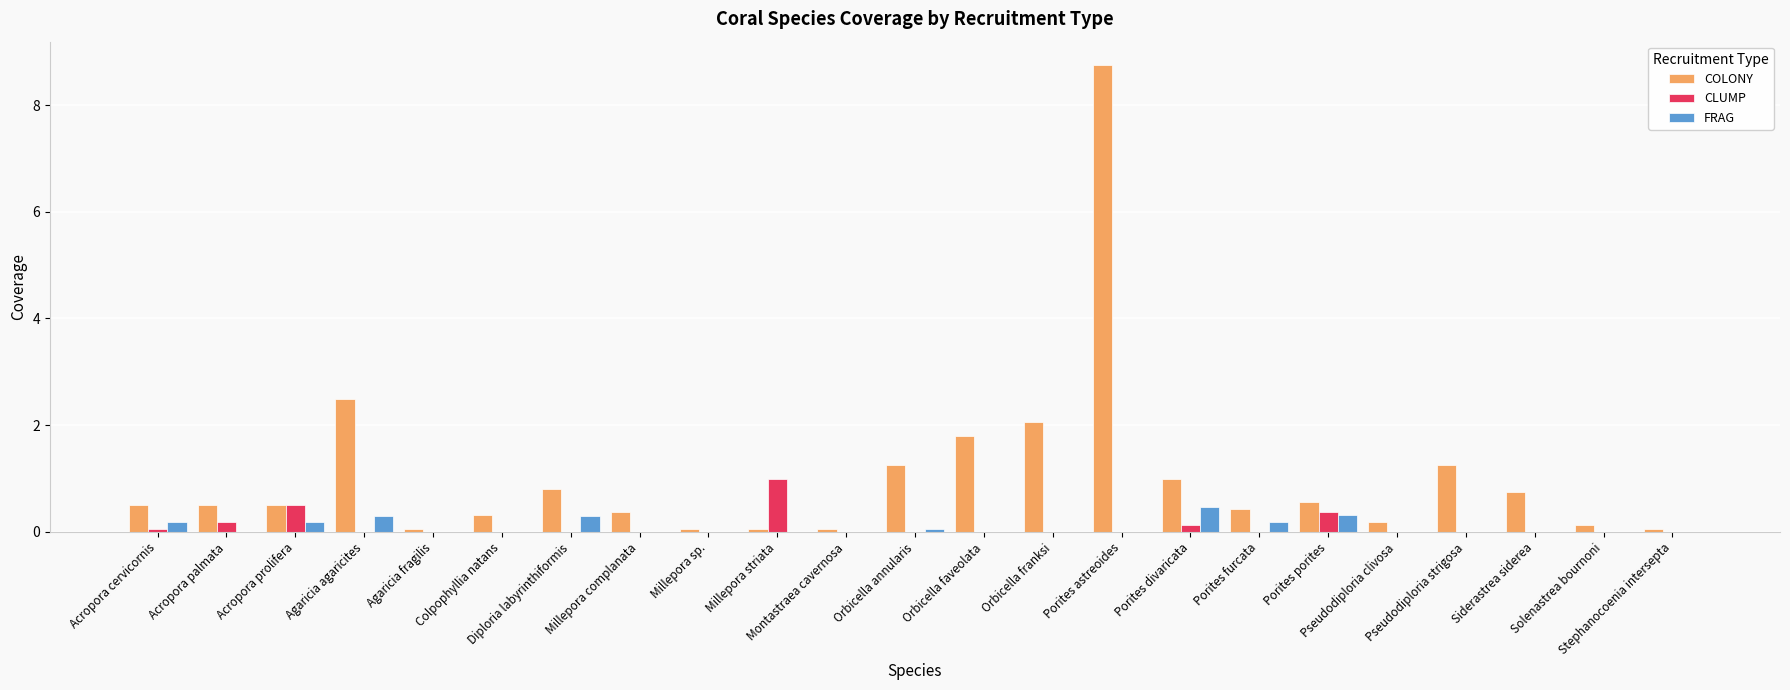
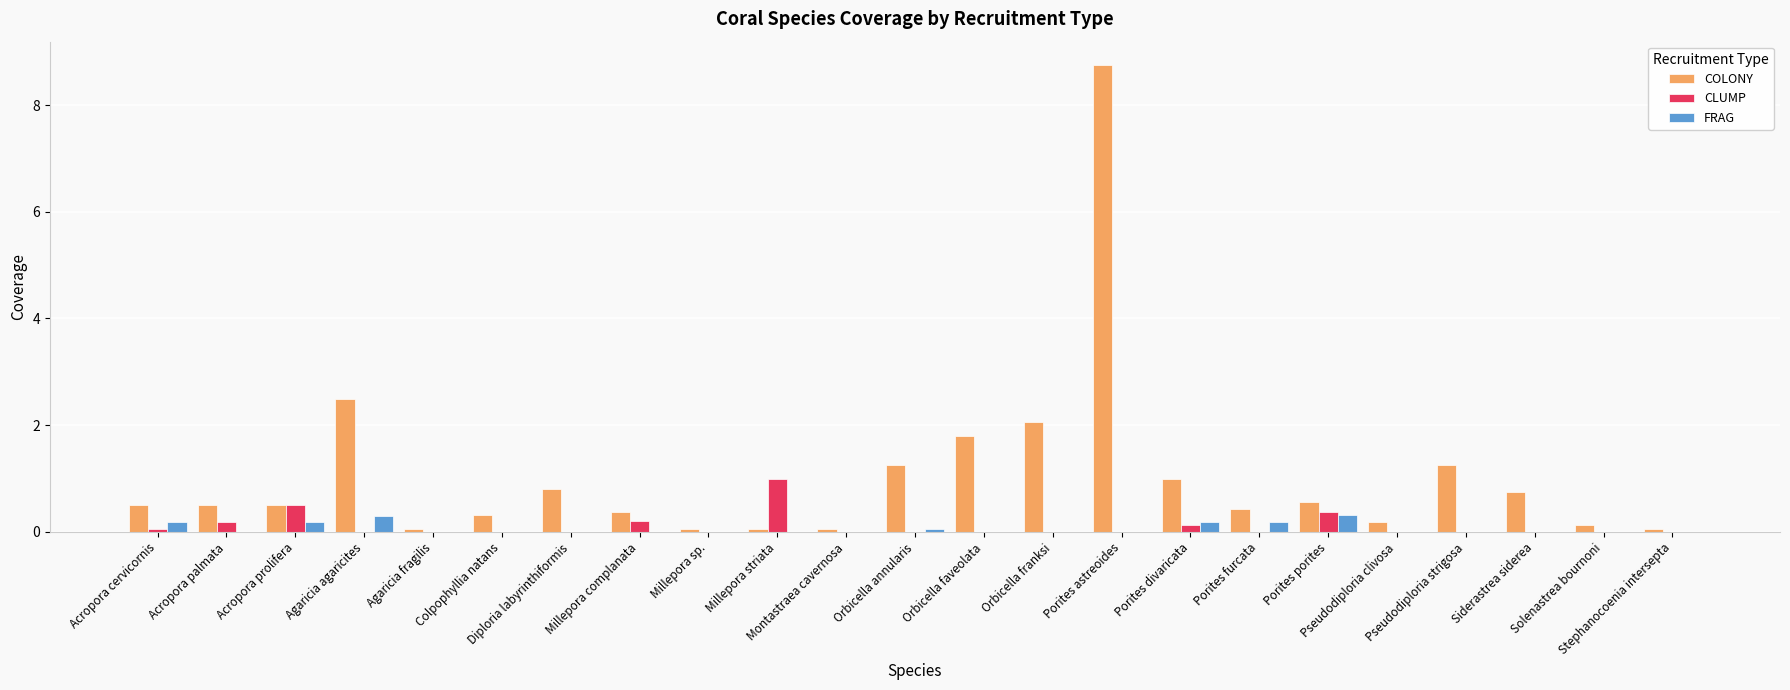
  {
    "COLONY": {
      "Acropora cervicornis": 0.5,
      "Acropora palmata": 0.5,
      "Acropora prolifera": 0.5,
      "Agaricia agaricites": 2.5,
      "Agaricia fragilis": 0.1,
      "Colpophyllia natans": 0.3,
      "Diploria labyrinthiformis": 0.8,
      "Millepora complanata": 0.4,
      "Millepora sp.": 0.1,
      "Millepora striata": 0.1,
      "Montastraea cavernosa": 0.1,
      "Orbicella annularis": 1.3,
      "Orbicella faveolata": 1.8,
      "Orbicella franksi": 2.1,
      "Porites astreoides": 8.8,
      "Porites divaricata": 1.0,
      "Porites furcata": 0.4,
      "Porites porites": 0.6,
      "Pseudodiploria clivosa": 0.2,
      "Pseudodiploria strigosa": 1.3,
      "Siderastrea siderea": 0.8,
      "Solenastrea bournoni": 0.1,
      "Stephanocoenia intersepta": 0.1
    },
    "CLUMP": {
      "Acropora cervicornis": 0.1,
      "Acropora palmata": 0.2,
      "Acropora prolifera": 0.5,
      "Agaricia agaricites": 0.0,
      "Agaricia fragilis": 0.0,
      "Colpophyllia natans": 0.0,
      "Diploria labyrinthiformis": 0.0,
-     "Millepora complanata": 0.0,
+     "Millepora complanata": 0.2,
      "Millepora sp.": 0.0,
      "Millepora striata": 1.0,
      "Montastraea cavernosa": 0.0,
      "Orbicella annularis": 0.0,
      "Orbicella faveolata": 0.0,
      "Orbicella franksi": 0.0,
      "Porites astreoides": 0.0,
      "Porites divaricata": 0.1,
      "Porites furcata": 0.0,
      "Porites porites": 0.4,
      "Pseudodiploria clivosa": 0.0,
      "Pseudodiploria strigosa": 0.0,
      "Siderastrea siderea": 0.0,
      "Solenastrea bournoni": 0.0,
      "Stephanocoenia intersepta": 0.0
    },
    "FRAG": {
      "Acropora cervicornis": 0.2,
      "Acropora palmata": 0.0,
      "Acropora prolifera": 0.2,
      "Agaricia agaricites": 0.3,
      "Agaricia fragilis": 0.0,
      "Colpophyllia natans": 0.0,
-     "Diploria labyrinthiformis": 0.3,
+     "Diploria labyrinthiformis": 0.0,
      "Millepora complanata": 0.0,
      "Millepora sp.": 0.0,
      "Millepora striata": 0.0,
      "Montastraea cavernosa": 0.0,
      "Orbicella annularis": 0.1,
      "Orbicella faveolata": 0.0,
      "Orbicella franksi": 0.0,
      "Porites astreoides": 0.0,
-     "Porites divaricata": 0.5,
+     "Porites divaricata": 0.2,
      "Porites furcata": 0.2,
      "Porites porites": 0.3,
      "Pseudodiploria clivosa": 0.0,
      "Pseudodiploria strigosa": 0.0,
      "Siderastrea siderea": 0.0,
      "Solenastrea bournoni": 0.0,
      "Stephanocoenia intersepta": 0.0
    }
  }
